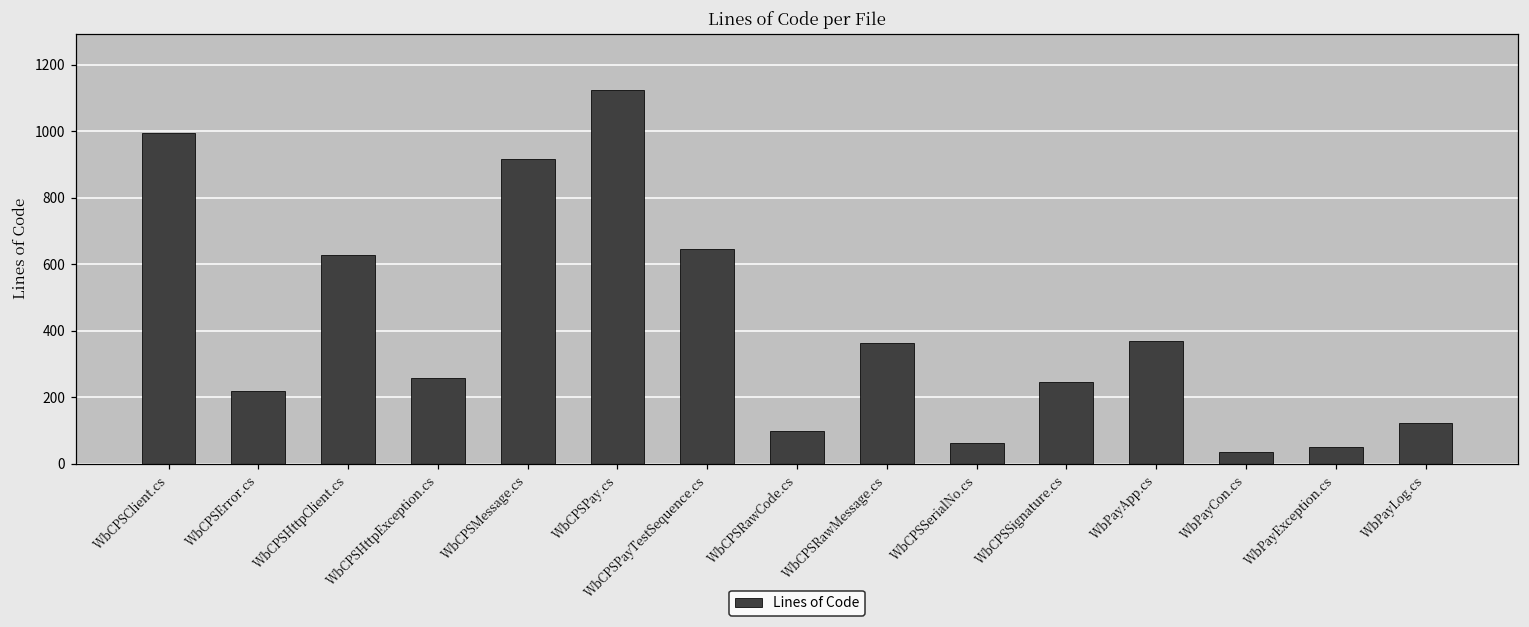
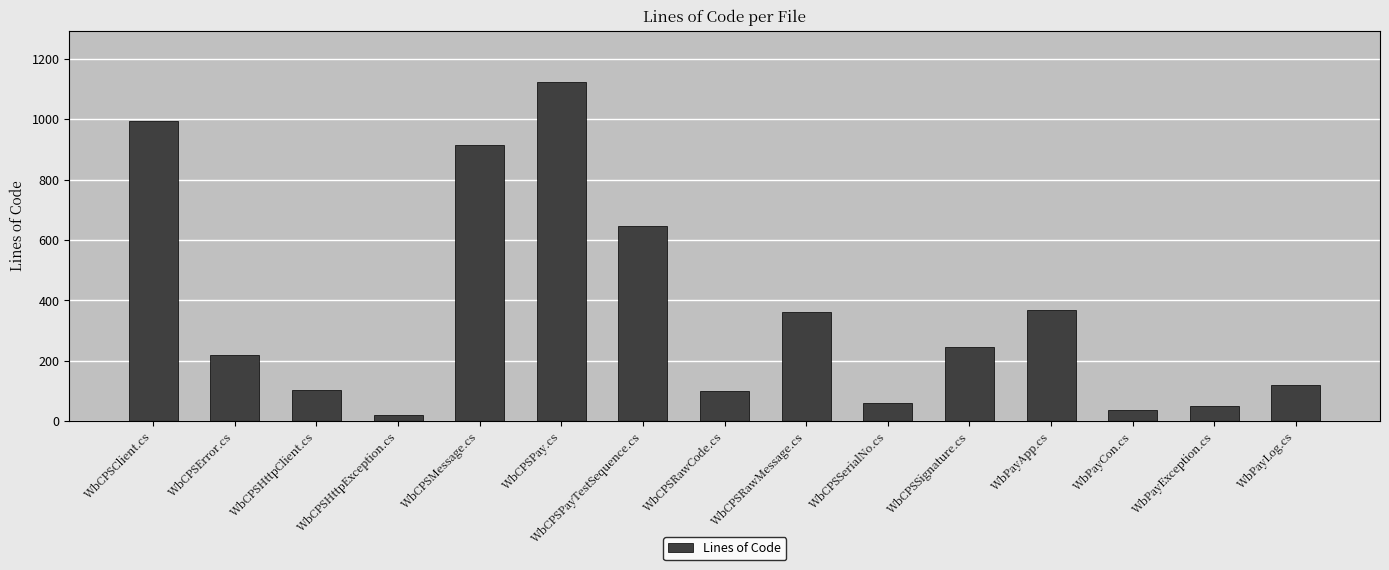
  {
    "WbCPSClient.cs": 990,
    "WbCPSError.cs": 220,
-   "WbCPSHttpClient.cs": 630,
-   "WbCPSHttpException.cs": 260,
+   "WbCPSHttpClient.cs": 100,
+   "WbCPSHttpException.cs": 20,
    "WbCPSMessage.cs": 920,
    "WbCPSPay.cs": 1120,
    "WbCPSPayTestSequence.cs": 650,
    "WbCPSRawCode.cs": 100,
    "WbCPSRawMessage.cs": 360,
    "WbCPSSerialNo.cs": 60,
    "WbCPSSignature.cs": 250,
    "WbPayApp.cs": 370,
    "WbPayCon.cs": 40,
    "WbPayException.cs": 50,
    "WbPayLog.cs": 120
  }
